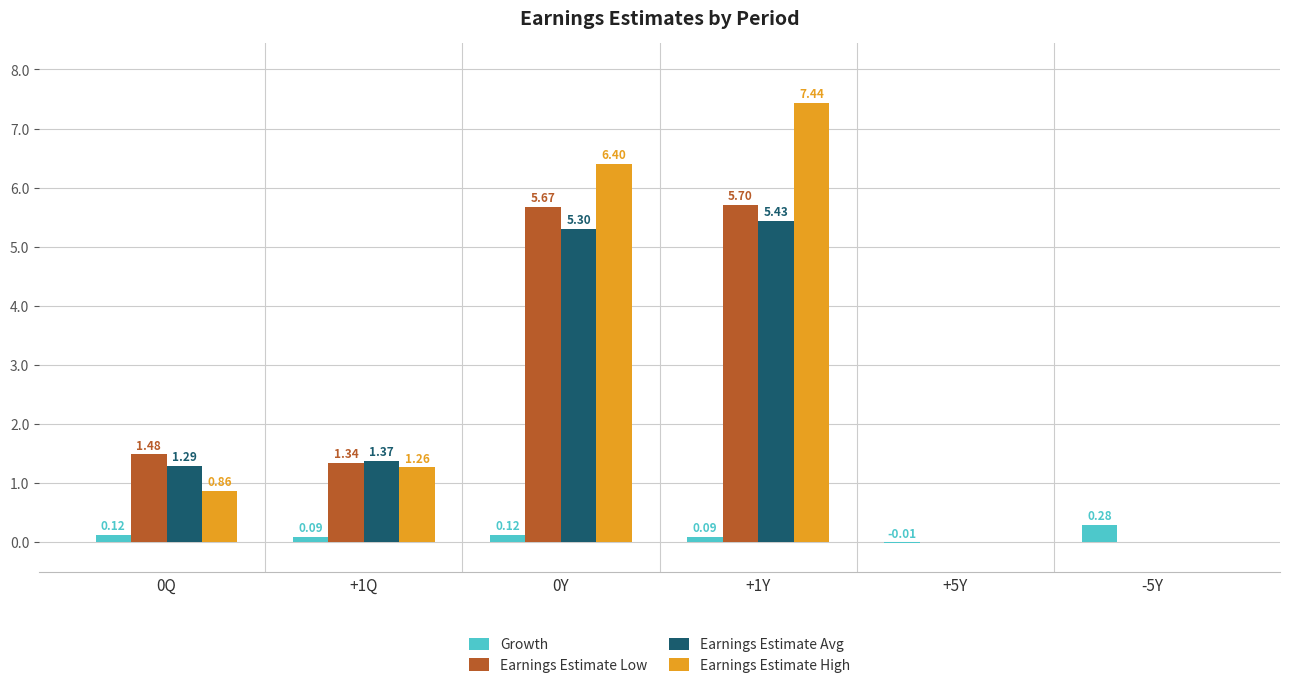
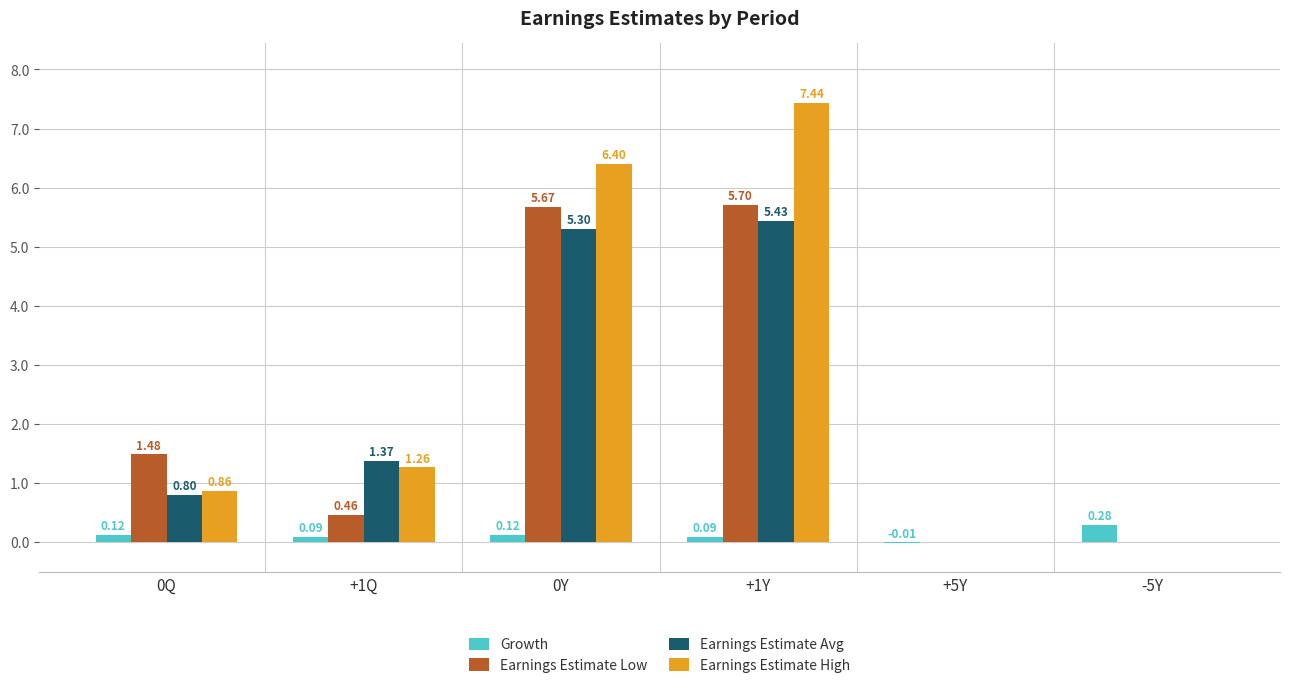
  {
    "Growth": {
      "0Q": 0.12,
      "+1Q": 0.09,
      "0Y": 0.12,
      "+1Y": 0.09,
      "+5Y": -0.01,
      "-5Y": 0.28
    },
    "Earnings Estimate Low": {
      "0Q": 1.48,
-     "+1Q": 1.34,
+     "+1Q": 0.46,
      "0Y": 5.67,
      "+1Y": 5.70
    },
    "Earnings Estimate Avg": {
-     "0Q": 1.29,
+     "0Q": 0.80,
      "+1Q": 1.37,
      "0Y": 5.30,
      "+1Y": 5.43
    },
    "Earnings Estimate High": {
      "0Q": 0.86,
      "+1Q": 1.26,
      "0Y": 6.40,
      "+1Y": 7.44
    }
  }
